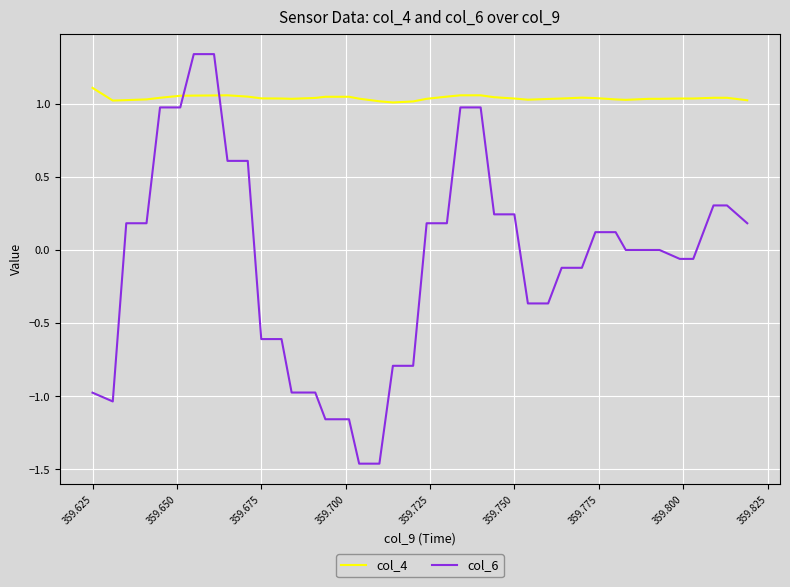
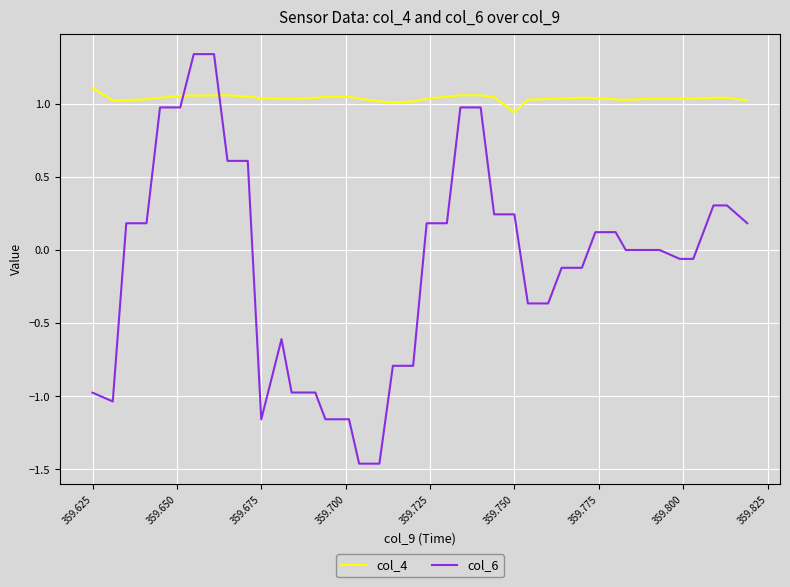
  {
    "col_4": {
      "359.625": 1.11,
      "359.675": 1.04,
-     "359.750": 1.04
+     "359.750": 0.94
    },
    "col_6": {
      "359.625": -0.98,
-     "359.675": -0.61,
+     "359.675": -1.16,
      "359.750": 0.24
    }
  }
